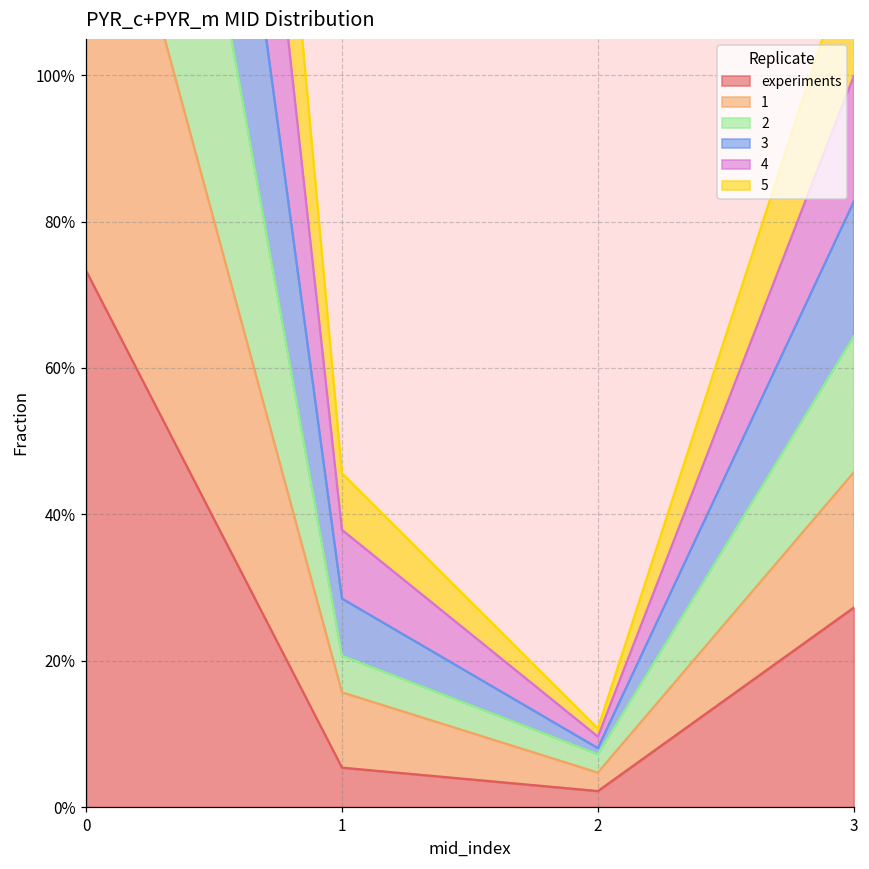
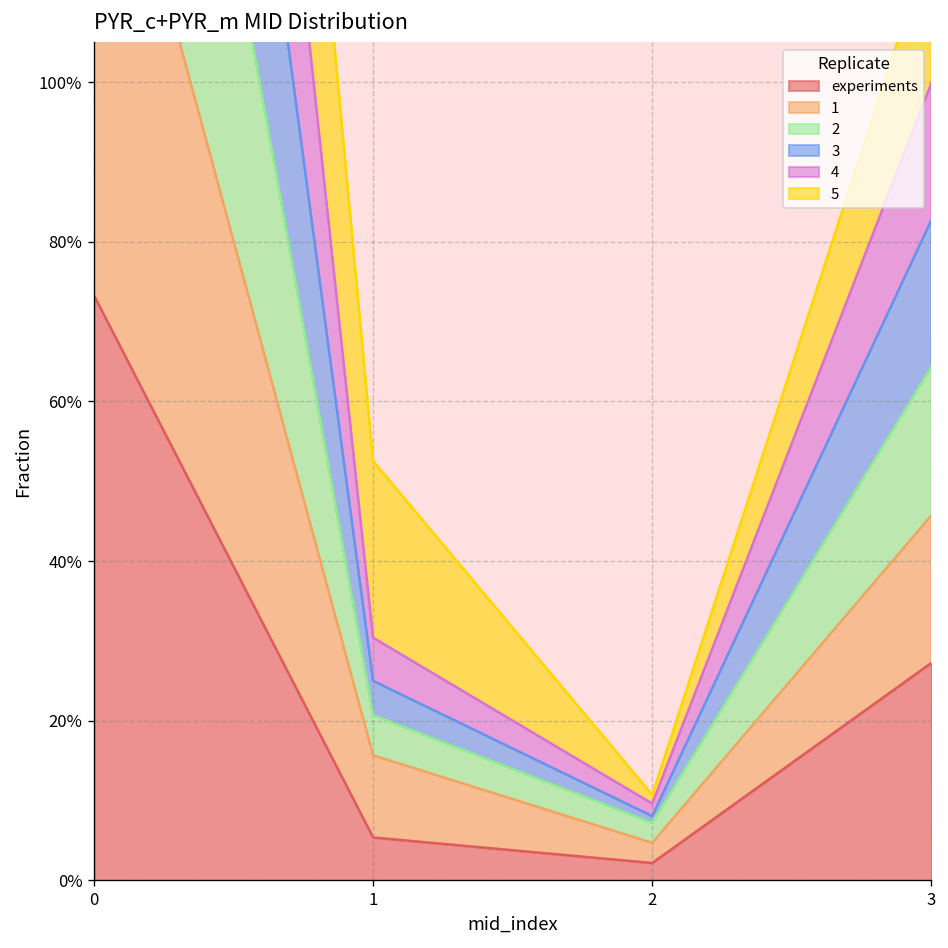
  {
    "experiments": {
      "0": "73%",
      "1": "5%",
      "2": "2%",
      "3": "27%"
    },
    "1": {
      "1": "10%",
      "2": "3%",
      "3": "18%"
    },
    "2": {
      "1": "5%",
      "2": "3%",
      "3": "19%"
    },
    "3": {
-     "1": "8%",
+     "1": "4%",
      "2": "1%",
      "3": "18%"
    },
    "4": {
-     "1": "9%",
+     "1": "5%",
      "2": "2%",
      "3": "17%"
    },
    "5": {
-     "1": "8%",
+     "1": "22%",
      "2": "1%"
    }
  }
